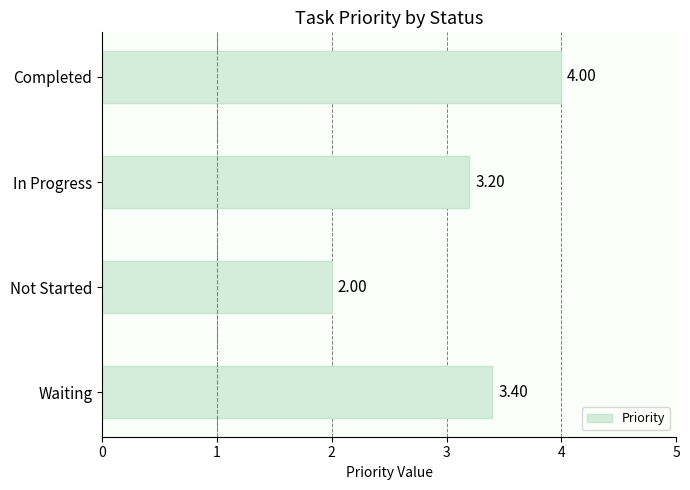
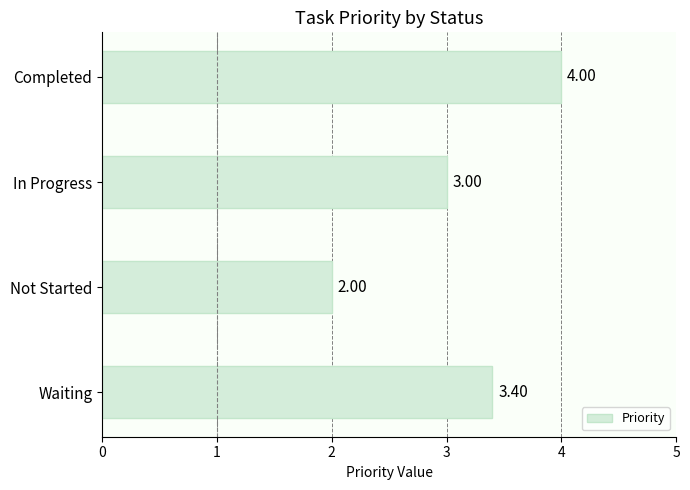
  {
    "Completed": 4.00,
-   "In Progress": 3.20,
+   "In Progress": 3.00,
    "Not Started": 2.00,
    "Waiting": 3.40
  }
